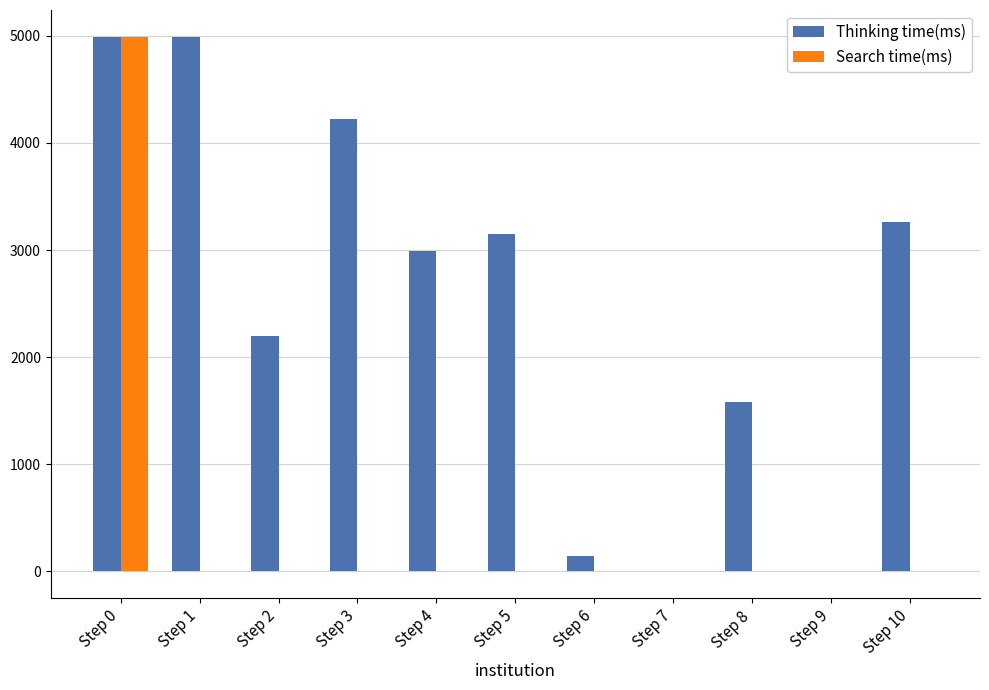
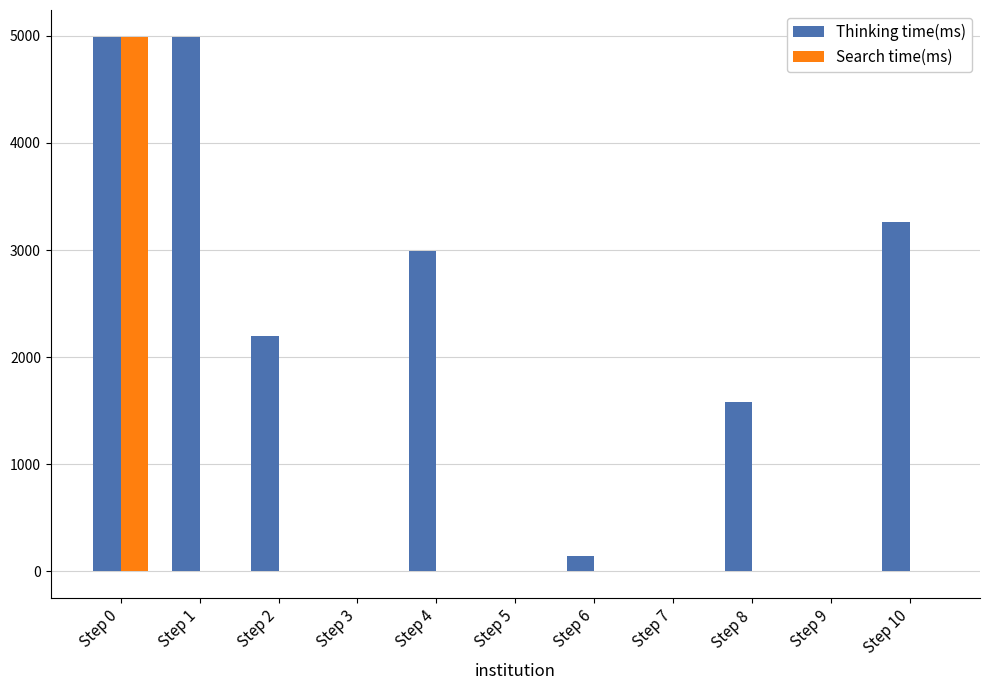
  {
    "Thinking time(ms)": {
      "Step 0": 4990,
      "Step 1": 4990,
      "Step 2": 2200,
-     "Step 3": 4220,
+     "Step 3": 10,
      "Step 4": 2990,
-     "Step 5": 3150,
+     "Step 5": 0,
      "Step 6": 140,
      "Step 7": 0,
      "Step 8": 1580,
      "Step 9": 0,
      "Step 10": 3270
    },
    "Search time(ms)": {
      "Step 0": 4990
    }
  }
